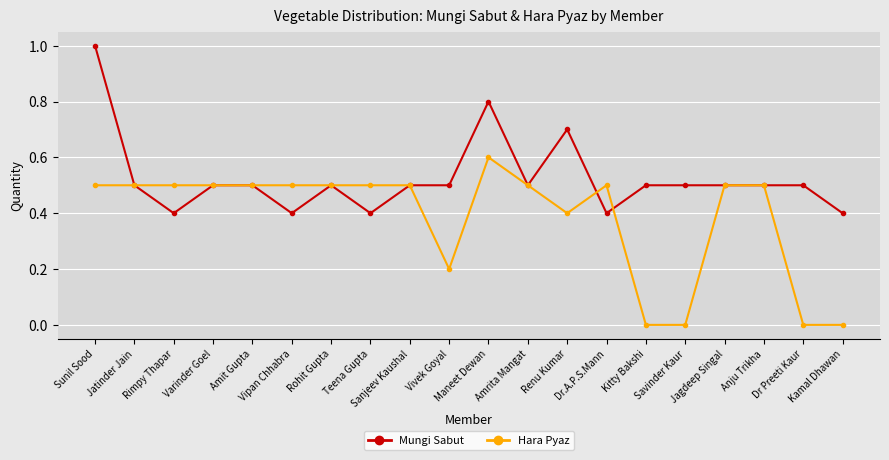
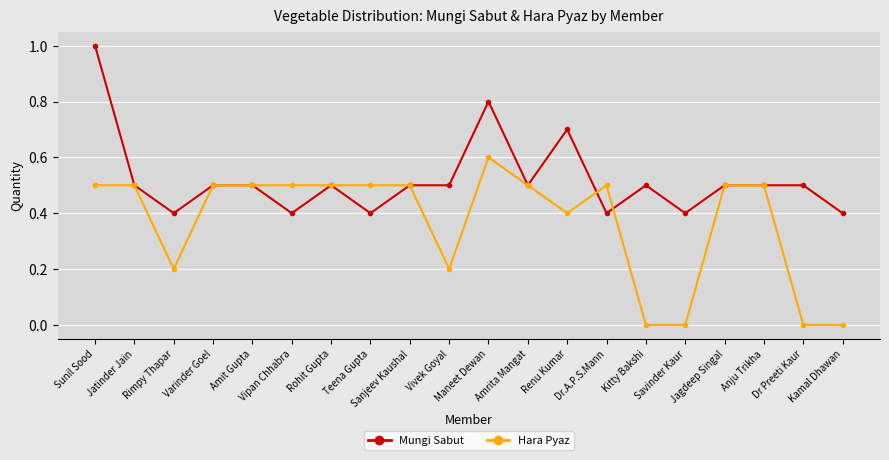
  {
    "Mungi Sabut": {
      "Sunil Sood": 1.0,
      "Rimpy Thapar": 0.4,
      "Vipan Chhabra": 0.4,
      "Teena Gupta": 0.4,
      "Vivek Goyal": 0.5,
      "Maneet Dewan": 0.8,
      "Renu Kumar": 0.7,
      "Dr.A.P.S.Mann": 0.4,
      "Kitty Bakshi": 0.5,
-     "Savinder Kaur": 0.5,
+     "Savinder Kaur": 0.4,
      "Dr Preeti Kaur": 0.5,
      "Kamal Dhawan": 0.4
    },
    "Hara Pyaz": {
      "Sunil Sood": 0.5,
-     "Rimpy Thapar": 0.5,
+     "Rimpy Thapar": 0.2,
      "Vipan Chhabra": 0.5,
      "Teena Gupta": 0.5,
      "Vivek Goyal": 0.2,
      "Maneet Dewan": 0.6,
      "Renu Kumar": 0.4,
      "Dr.A.P.S.Mann": 0.5,
      "Kitty Bakshi": 0.0,
      "Savinder Kaur": 0.0,
      "Dr Preeti Kaur": 0.0,
      "Kamal Dhawan": 0.0
    }
  }
